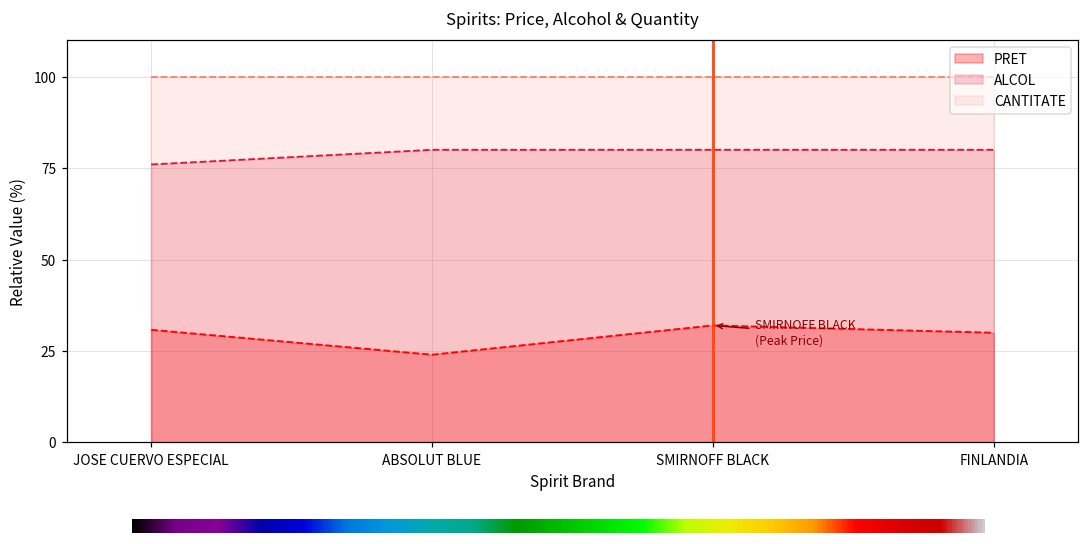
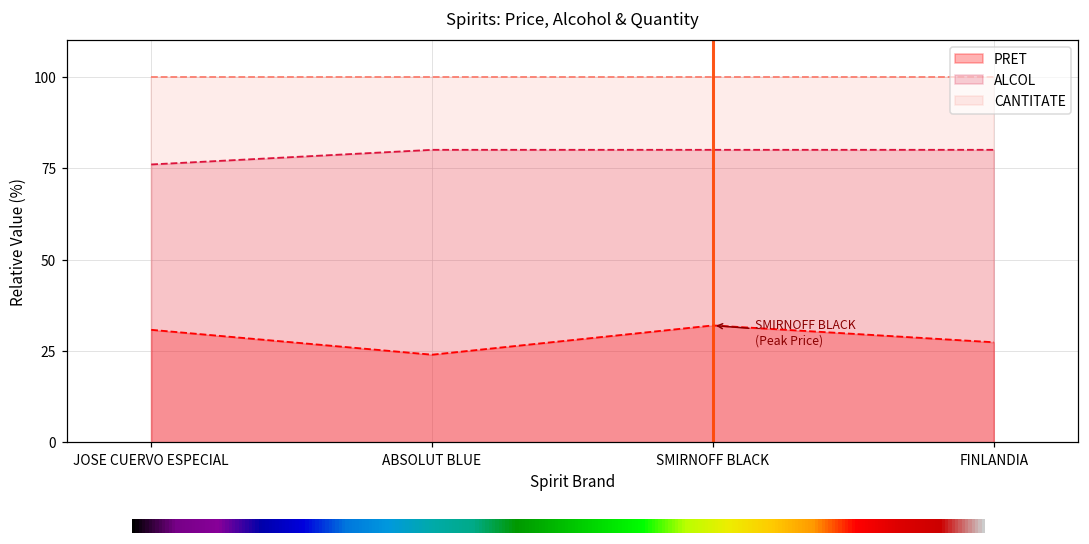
  {
    "PRET": {
      "JOSE CUERVO ESPECIAL": 31,
      "ABSOLUT BLUE": 24,
      "SMIRNOFF BLACK": 32,
-     "FINLANDIA": 30
+     "FINLANDIA": 27
    }
  }
